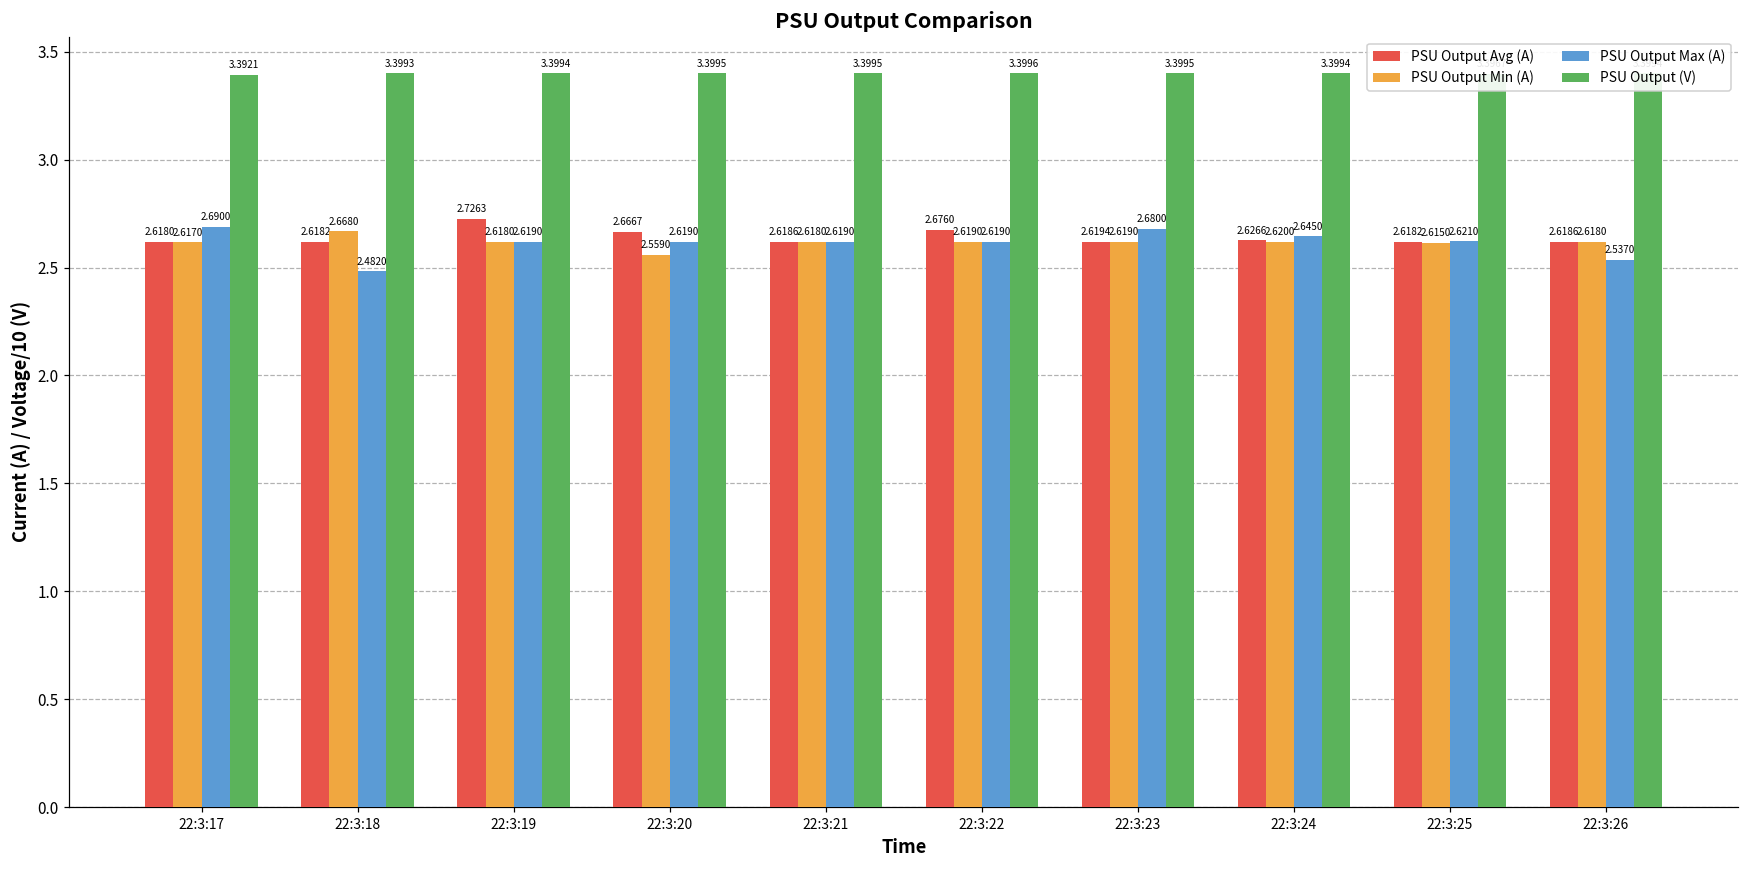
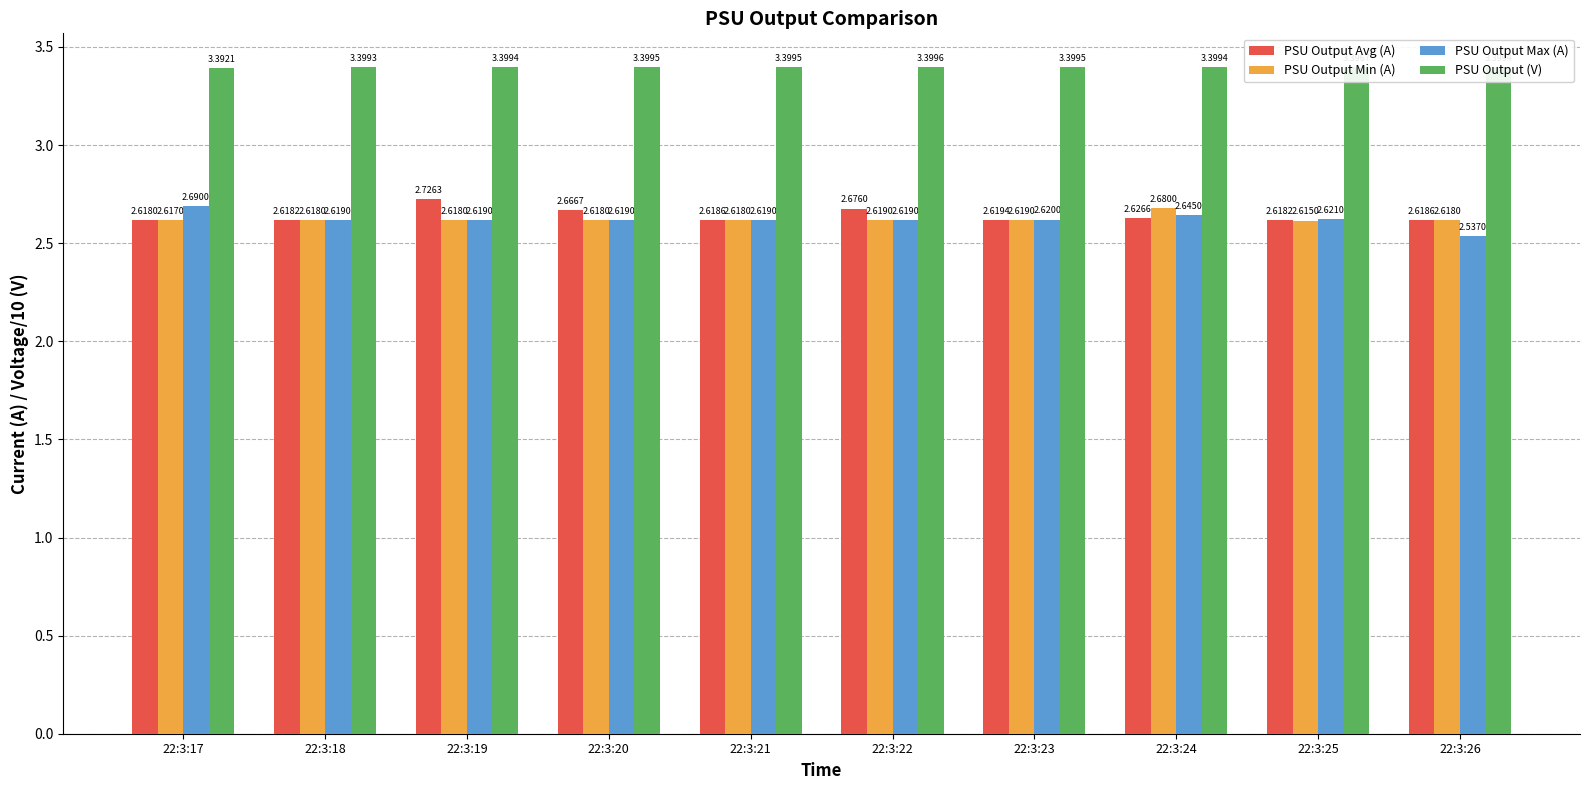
  {
    "PSU Output Avg (A)": {
      "22:3:17": 2.6180,
      "22:3:18": 2.6182,
      "22:3:19": 2.7263,
      "22:3:20": 2.6667,
      "22:3:21": 2.6186,
      "22:3:22": 2.6760,
      "22:3:23": 2.6194,
      "22:3:24": 2.6266,
      "22:3:25": 2.6182,
      "22:3:26": 2.6186
    },
    "PSU Output Min (A)": {
      "22:3:17": 2.6170,
-     "22:3:18": 2.6680,
+     "22:3:18": 2.6180,
      "22:3:19": 2.6180,
-     "22:3:20": 2.5590,
+     "22:3:20": 2.6180,
      "22:3:21": 2.6180,
      "22:3:22": 2.6190,
      "22:3:23": 2.6190,
-     "22:3:24": 2.6200,
+     "22:3:24": 2.6800,
      "22:3:25": 2.6150,
      "22:3:26": 2.6180
    },
    "PSU Output Max (A)": {
      "22:3:17": 2.6900,
-     "22:3:18": 2.4820,
+     "22:3:18": 2.6190,
      "22:3:19": 2.6190,
      "22:3:20": 2.6190,
      "22:3:21": 2.6190,
      "22:3:22": 2.6190,
-     "22:3:23": 2.6800,
+     "22:3:23": 2.6200,
      "22:3:24": 2.6450,
      "22:3:25": 2.6210,
      "22:3:26": 2.5370
    },
    "PSU Output (V)": {
      "22:3:17": 3.3921,
      "22:3:18": 3.3993,
      "22:3:19": 3.3994,
      "22:3:20": 3.3995,
      "22:3:21": 3.3995,
      "22:3:22": 3.3996,
      "22:3:23": 3.3995,
      "22:3:24": 3.3994
    }
  }
